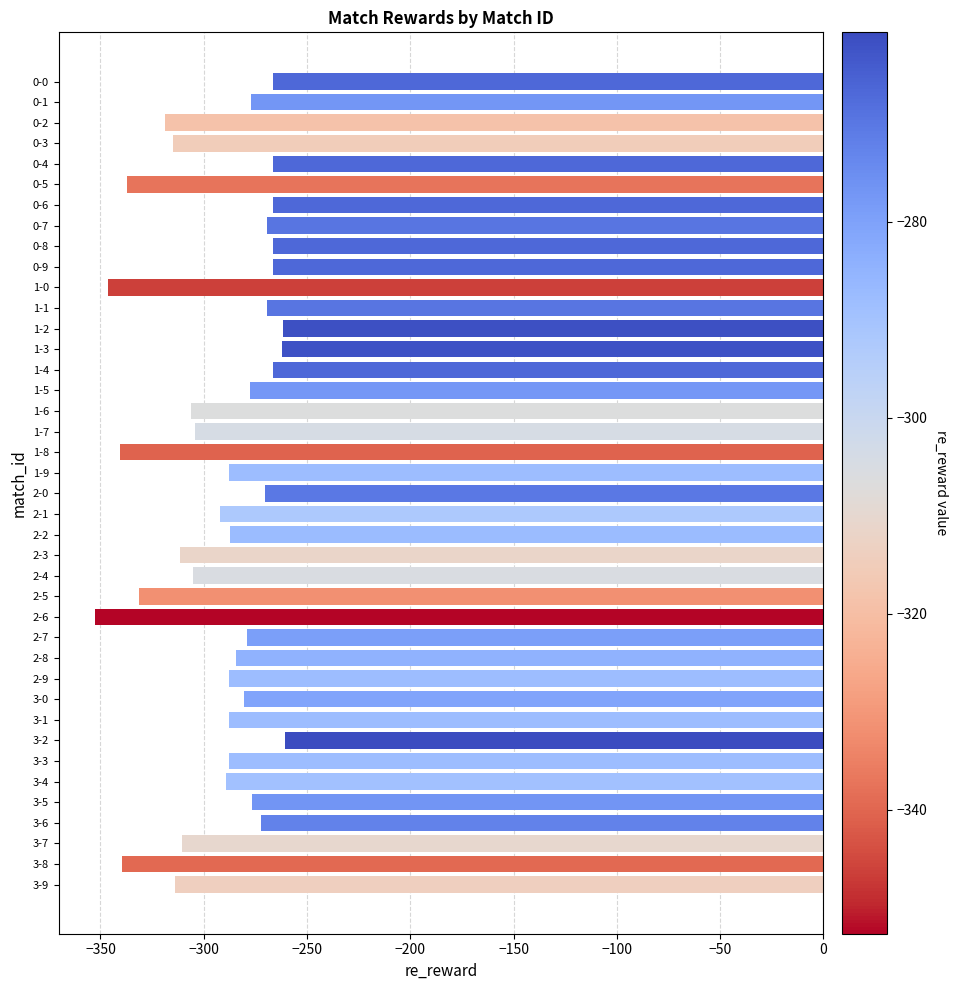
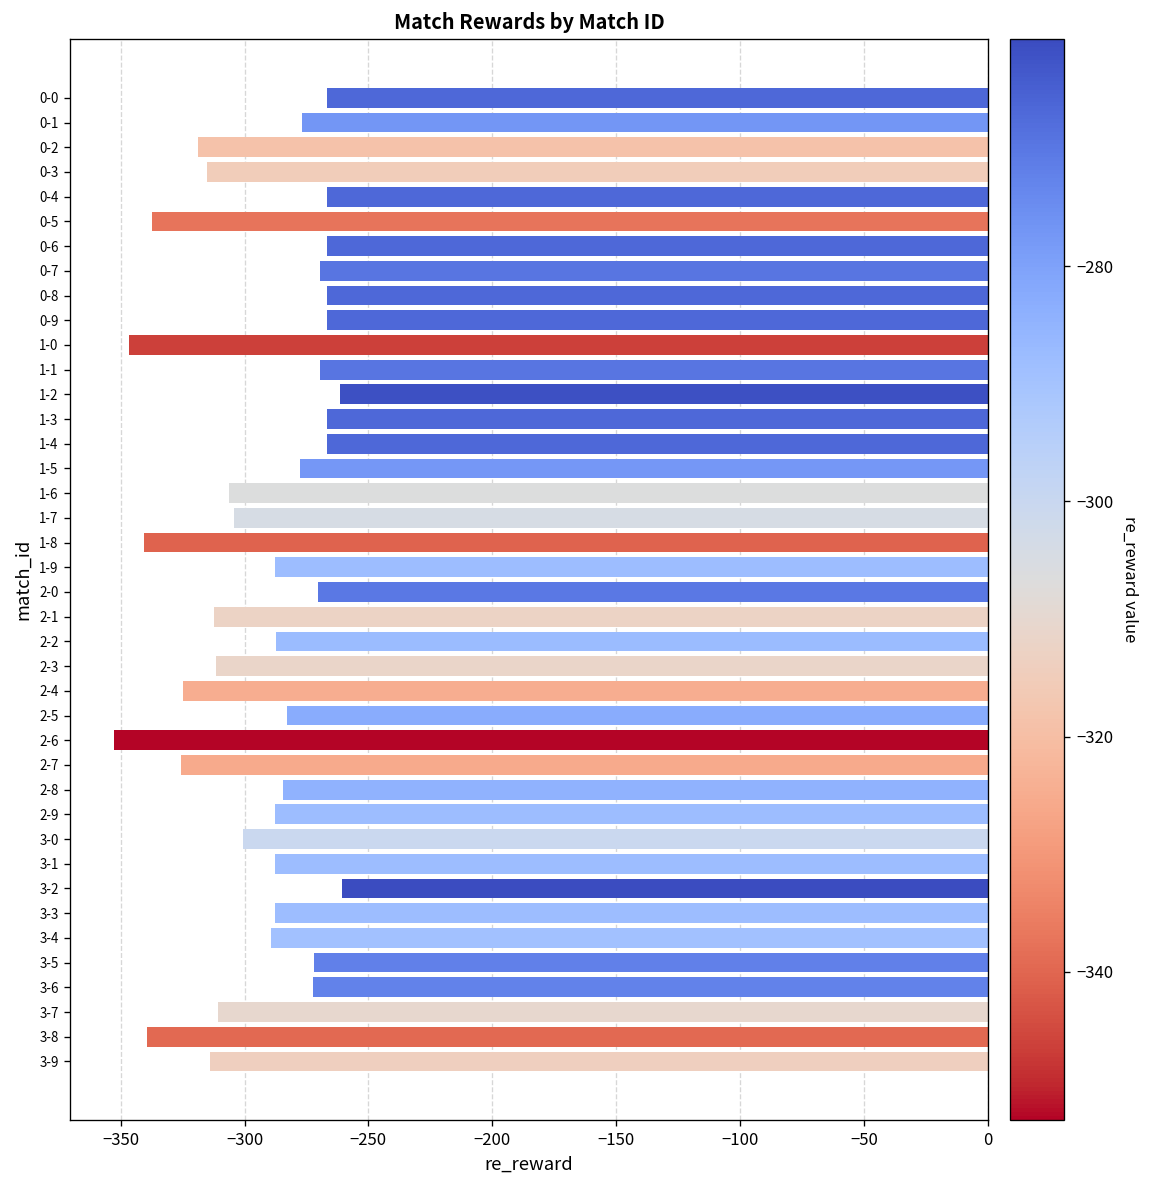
  {
    "0-0": -267,
    "0-1": -277,
    "0-2": -319,
    "0-3": -315,
    "0-4": -267,
    "0-5": -337,
    "0-6": -267,
    "0-7": -270,
    "0-8": -267,
    "0-9": -267,
    "1-0": -346,
    "1-1": -270,
    "1-2": -261,
-   "1-3": -262,
+   "1-3": -267,
    "1-4": -267,
    "1-5": -278,
    "1-6": -306,
    "1-7": -304,
    "1-8": -341,
    "1-9": -288,
    "2-0": -270,
-   "2-1": -292,
+   "2-1": -312,
    "2-2": -287,
    "2-3": -312,
-   "2-4": -305,
-   "2-5": -332,
+   "2-4": -325,
+   "2-5": -283,
    "2-6": -353,
-   "2-7": -279,
+   "2-7": -325,
    "2-8": -284,
    "2-9": -288,
-   "3-0": -281,
+   "3-0": -300,
    "3-1": -288,
    "3-2": -261,
    "3-3": -288,
    "3-4": -289,
-   "3-5": -277,
+   "3-5": -272,
    "3-6": -272,
    "3-7": -311,
    "3-8": -339,
    "3-9": -314
  }
